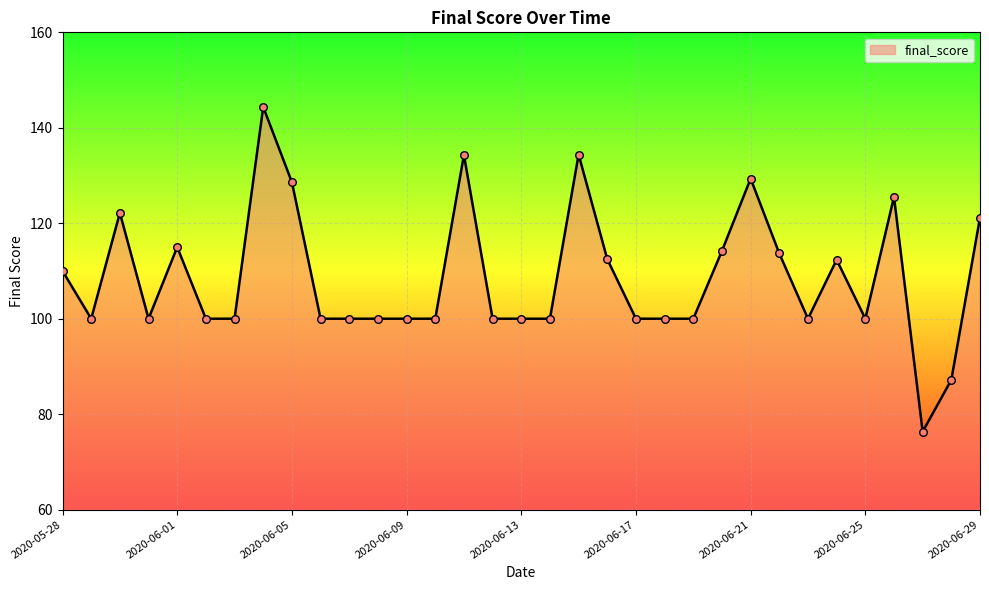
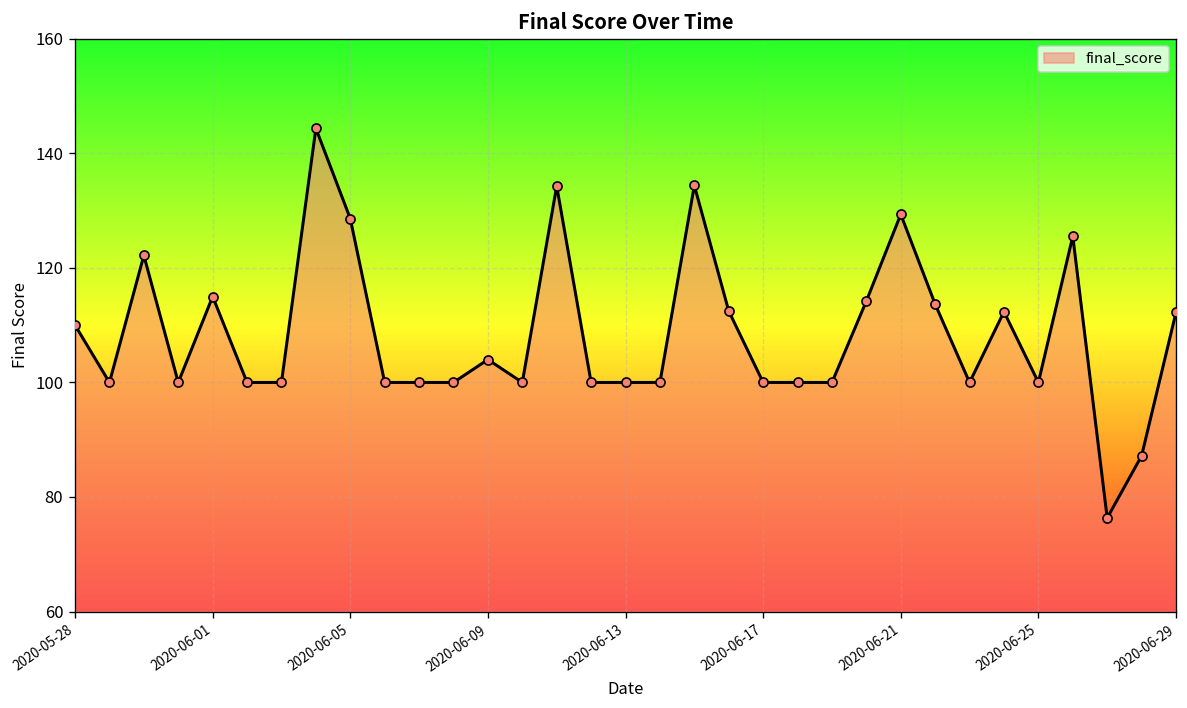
  {
    "2020-05-28": 110,
    "2020-06-01": 115,
    "2020-06-05": 129,
-   "2020-06-09": 100,
+   "2020-06-09": 104,
    "2020-06-13": 100,
    "2020-06-17": 100,
    "2020-06-21": 129,
    "2020-06-25": 100,
-   "2020-06-29": 121
+   "2020-06-29": 112
  }
